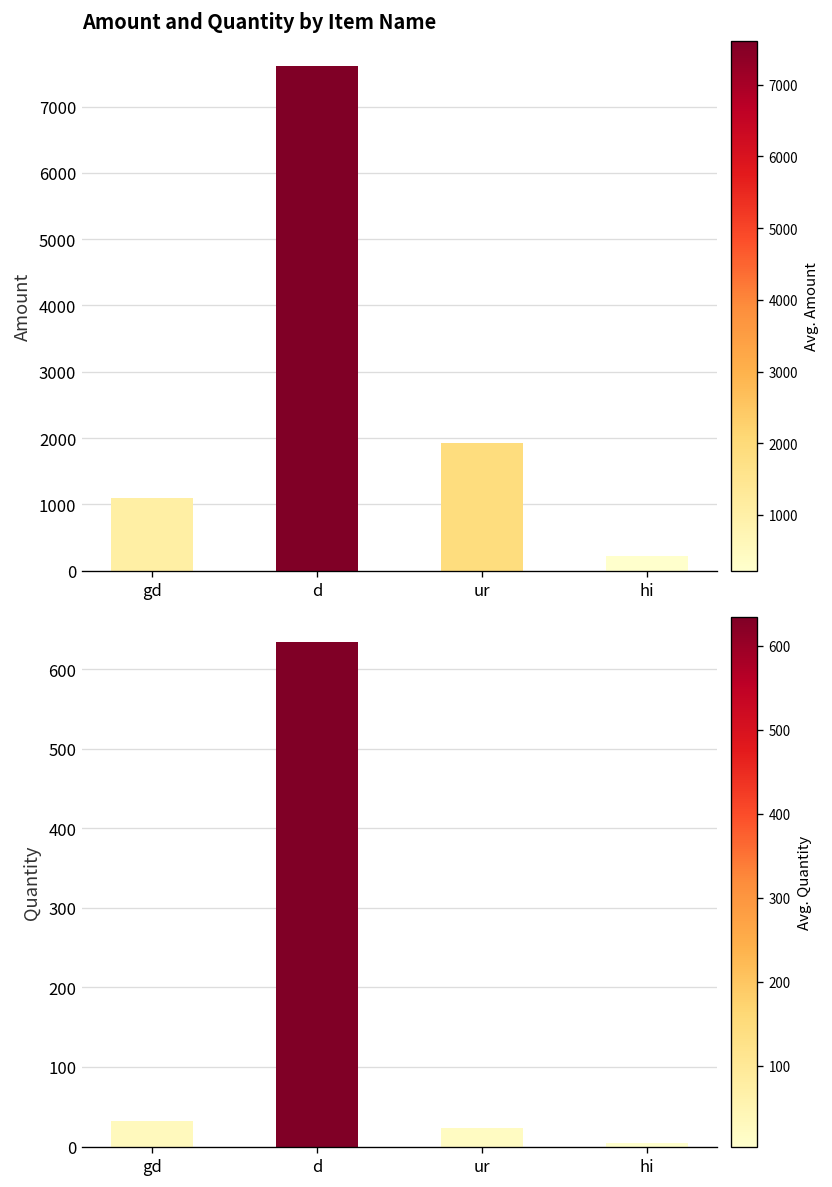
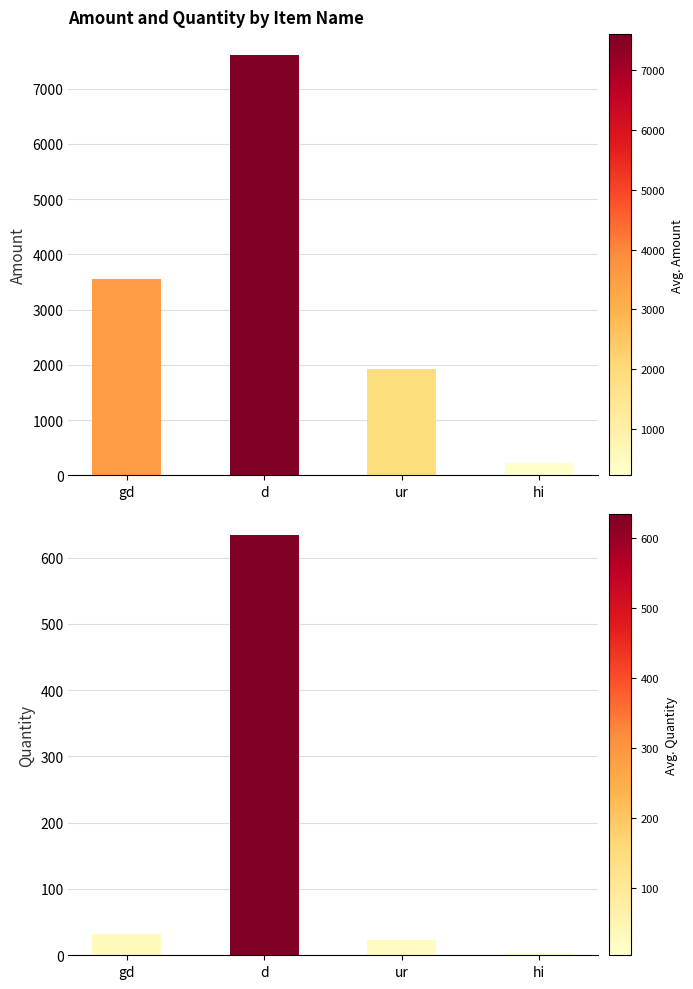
  {
    "Amount and Quantity by Item Name": {
-     "gd": 1100,
+     "gd": 3600,
      "d": 7600,
      "ur": 1900,
      "hi": 200
    }
  }
